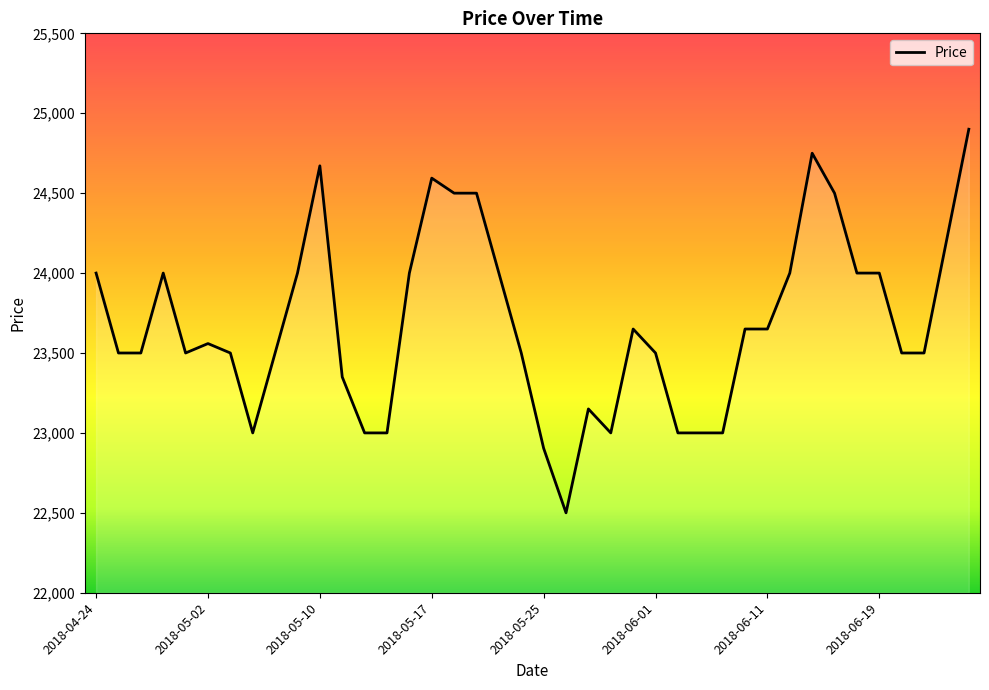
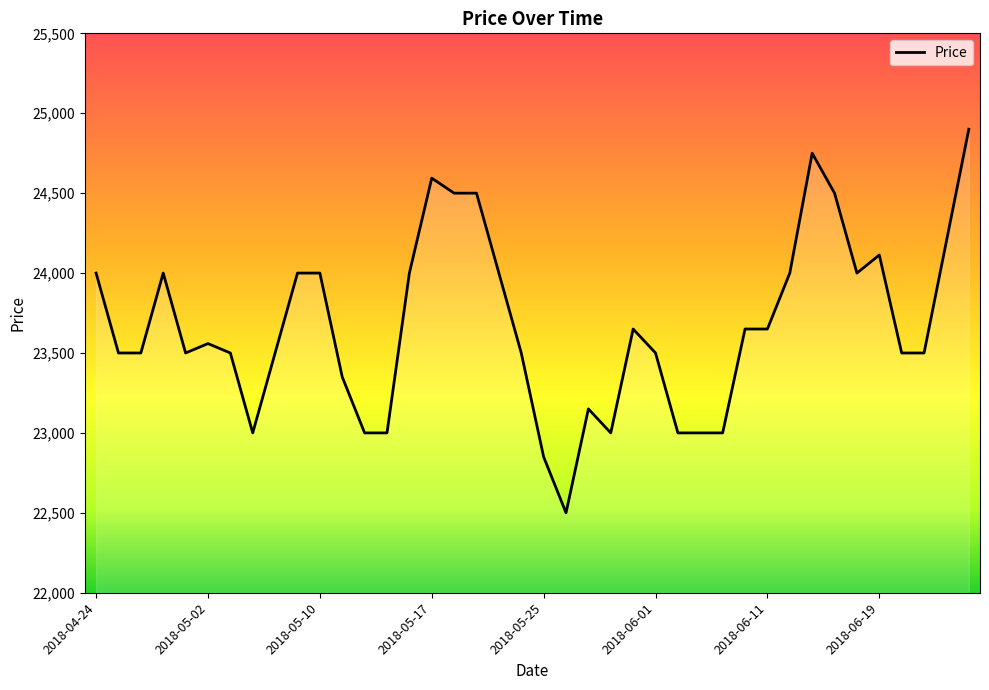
  {
    "2018-04-24": "24,000",
    "2018-05-02": "23,560",
-   "2018-05-10": "24,670",
+   "2018-05-10": "24,000",
    "2018-05-17": "24,590",
-   "2018-05-25": "22,900",
+   "2018-05-25": "22,850",
    "2018-06-01": "23,500",
    "2018-06-11": "23,650",
-   "2018-06-19": "24,000"
+   "2018-06-19": "24,110"
  }
